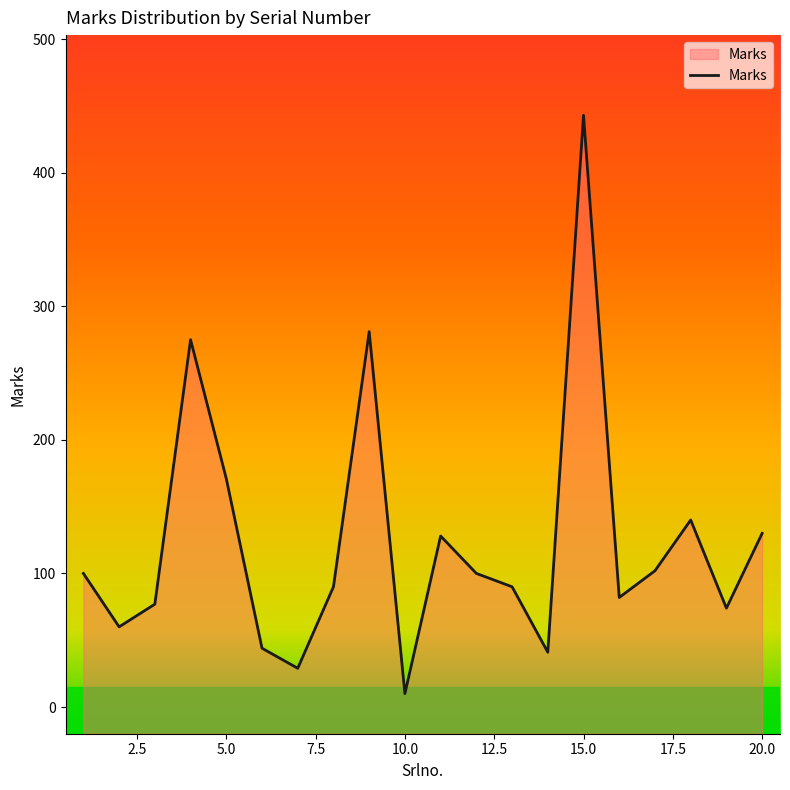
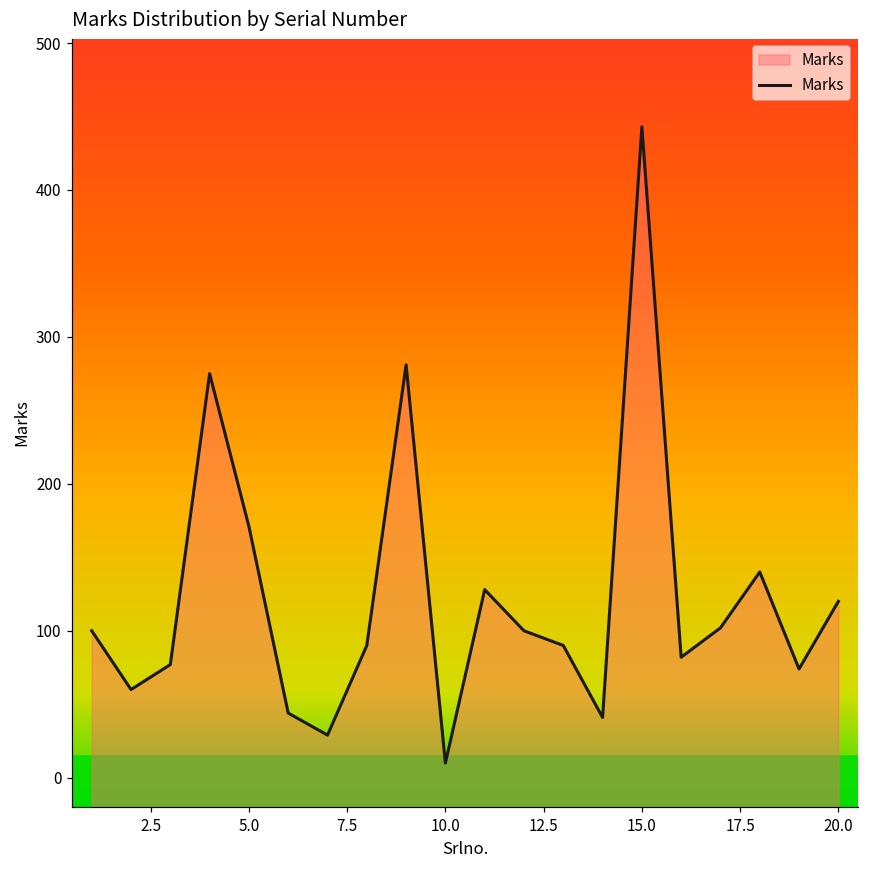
  {
    "5.0": 171,
    "15.0": 443,
-   "20.0": 130
+   "20.0": 120
  }
